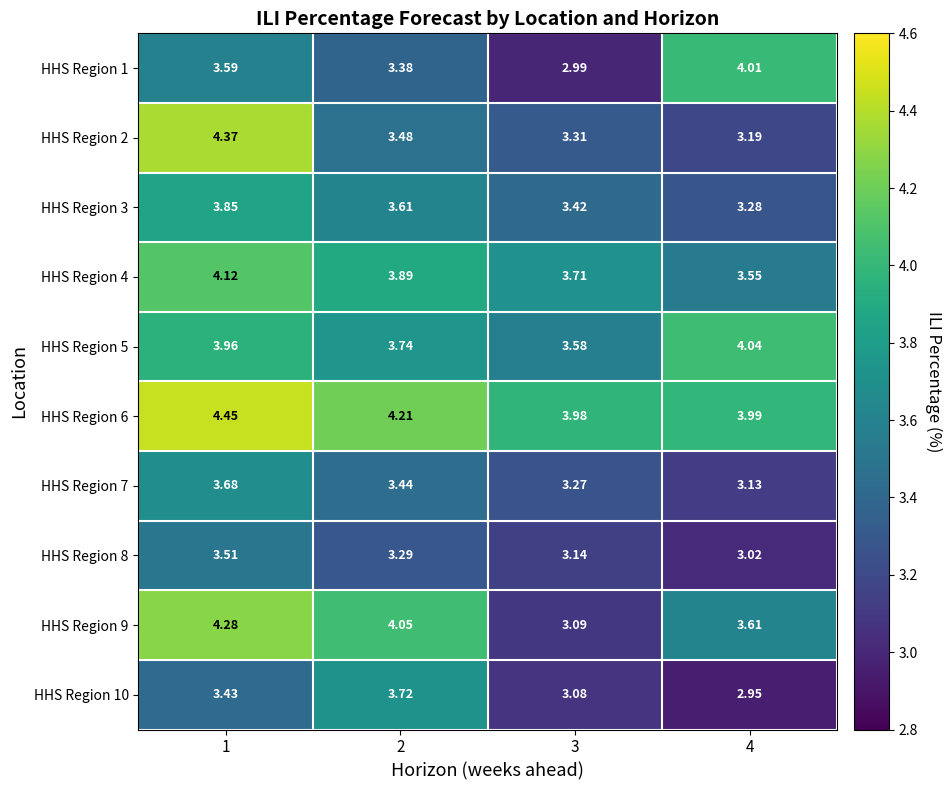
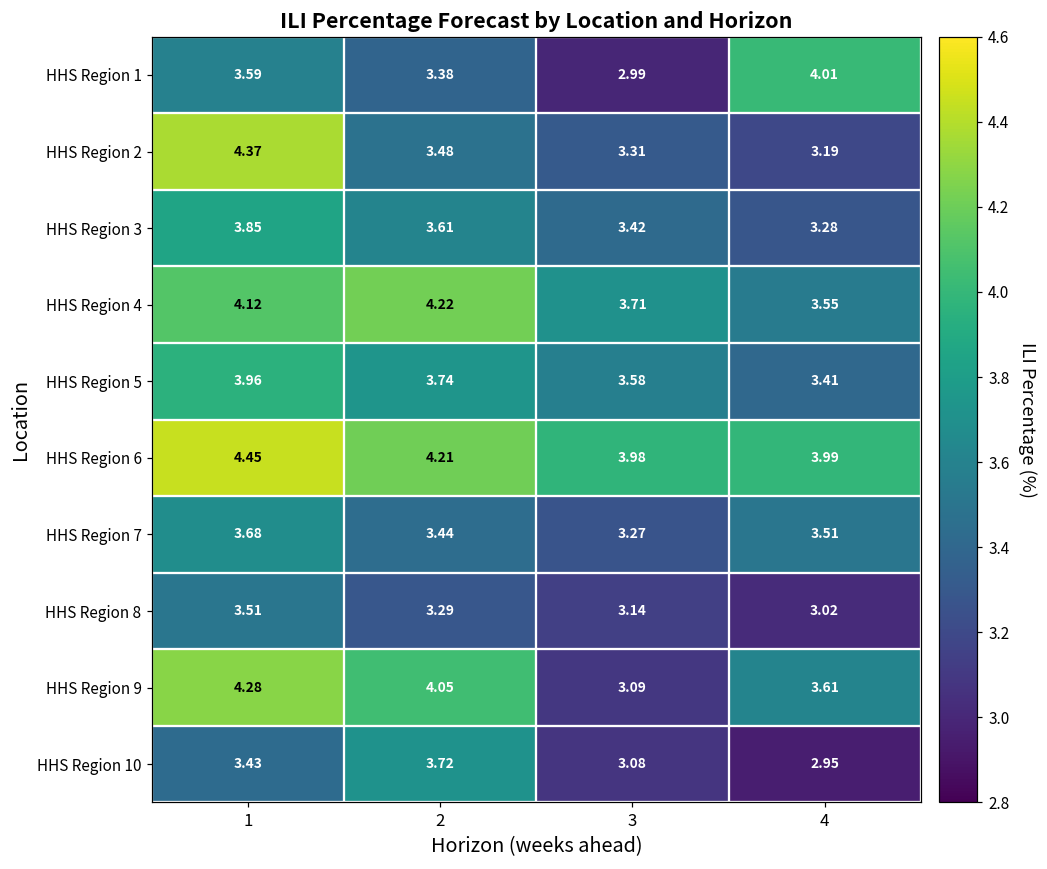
  {
    "HHS Region 1": {
      "1": 3.59,
      "2": 3.38,
      "3": 2.99,
      "4": 4.01
    },
    "HHS Region 2": {
      "1": 4.37,
      "2": 3.48,
      "3": 3.31,
      "4": 3.19
    },
    "HHS Region 3": {
      "1": 3.85,
      "2": 3.61,
      "3": 3.42,
      "4": 3.28
    },
    "HHS Region 4": {
      "1": 4.12,
-     "2": 3.89,
+     "2": 4.22,
      "3": 3.71,
      "4": 3.55
    },
    "HHS Region 5": {
      "1": 3.96,
      "2": 3.74,
      "3": 3.58,
-     "4": 4.04
+     "4": 3.41
    },
    "HHS Region 6": {
      "1": 4.45,
      "2": 4.21,
      "3": 3.98,
      "4": 3.99
    },
    "HHS Region 7": {
      "1": 3.68,
      "2": 3.44,
      "3": 3.27,
-     "4": 3.13
+     "4": 3.51
    },
    "HHS Region 8": {
      "1": 3.51,
      "2": 3.29,
      "3": 3.14,
      "4": 3.02
    },
    "HHS Region 9": {
      "1": 4.28,
      "2": 4.05,
      "3": 3.09,
      "4": 3.61
    },
    "HHS Region 10": {
      "1": 3.43,
      "2": 3.72,
      "3": 3.08,
      "4": 2.95
    }
  }
